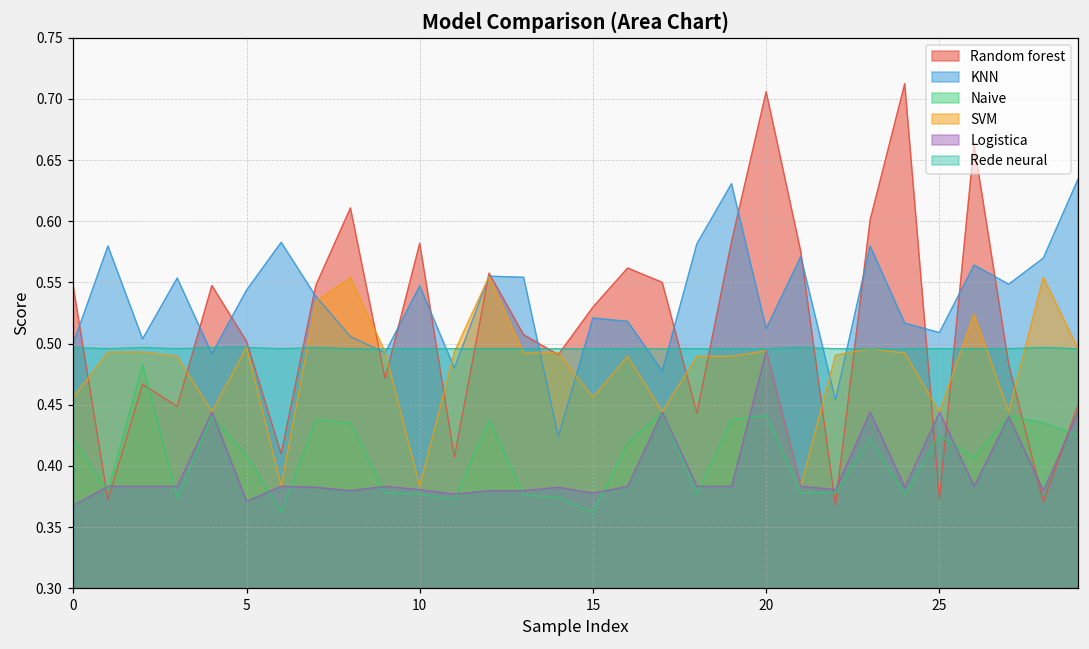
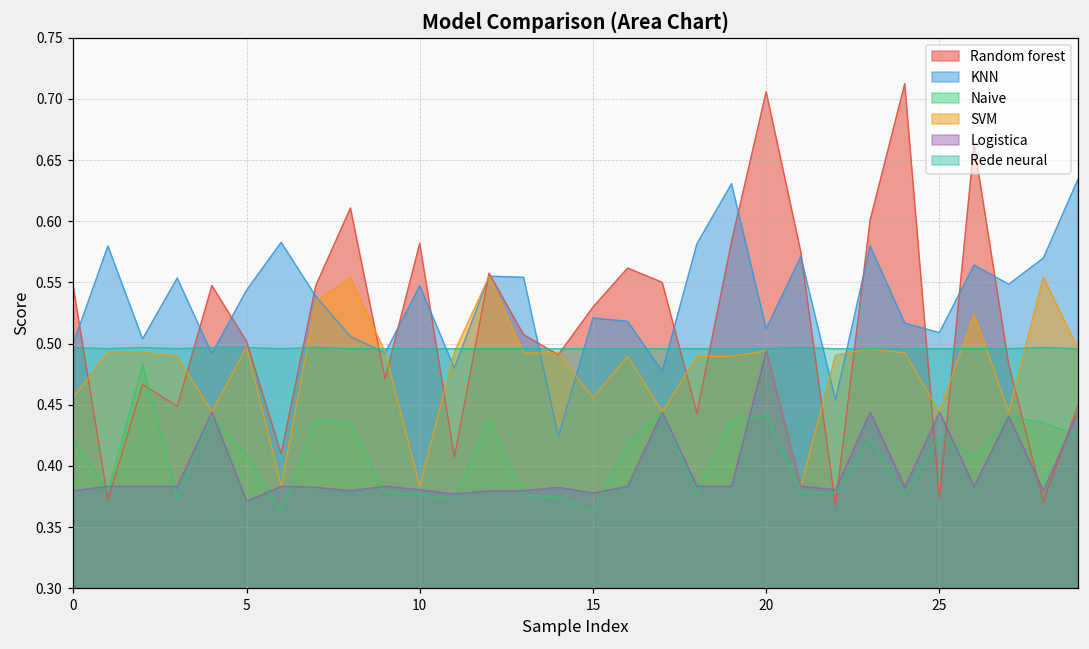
  {
    "Random forest": {
      "0": 0.546,
      "5": 0.502,
      "10": 0.582,
      "15": 0.530,
      "20": 0.706,
      "25": 0.373
    },
    "SVM": {
      "0": 0.456,
      "10": 0.383,
      "15": 0.456
    },
    "Logistica": {
-     "0": 0.368,
+     "0": 0.380,
      "5": 0.371,
      "10": 0.381,
      "15": 0.378
    }
  }
